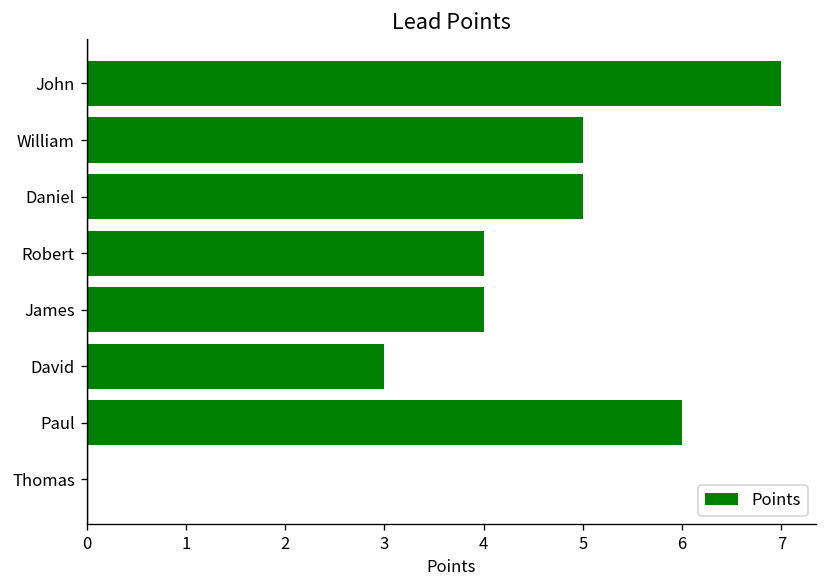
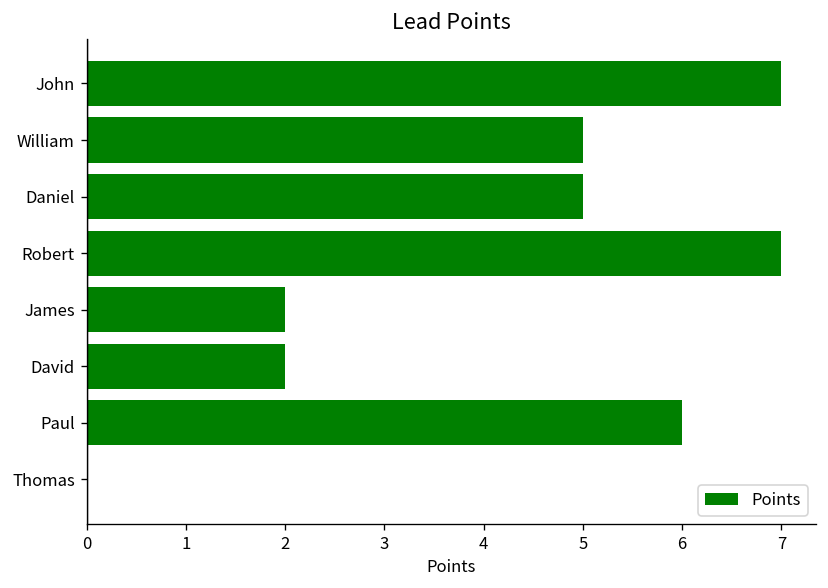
  {
    "John": 7,
    "William": 5,
    "Daniel": 5,
-   "Robert": 4,
-   "James": 4,
-   "David": 3,
+   "Robert": 7,
+   "James": 2,
+   "David": 2,
    "Paul": 6,
    "Thomas": 0
  }
